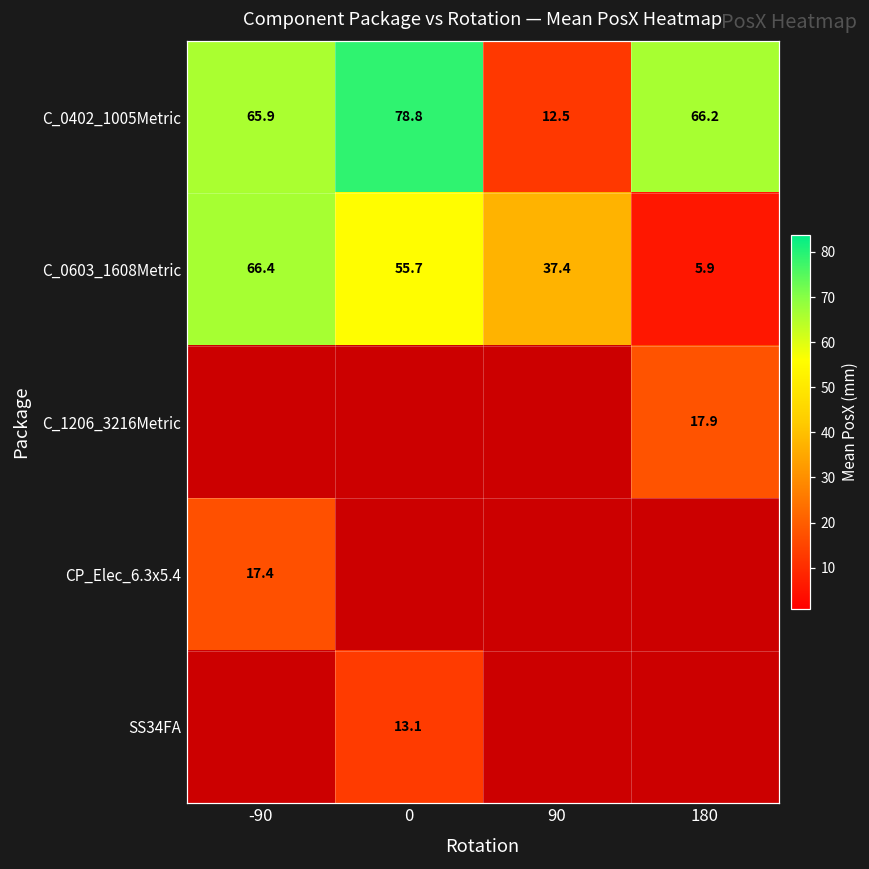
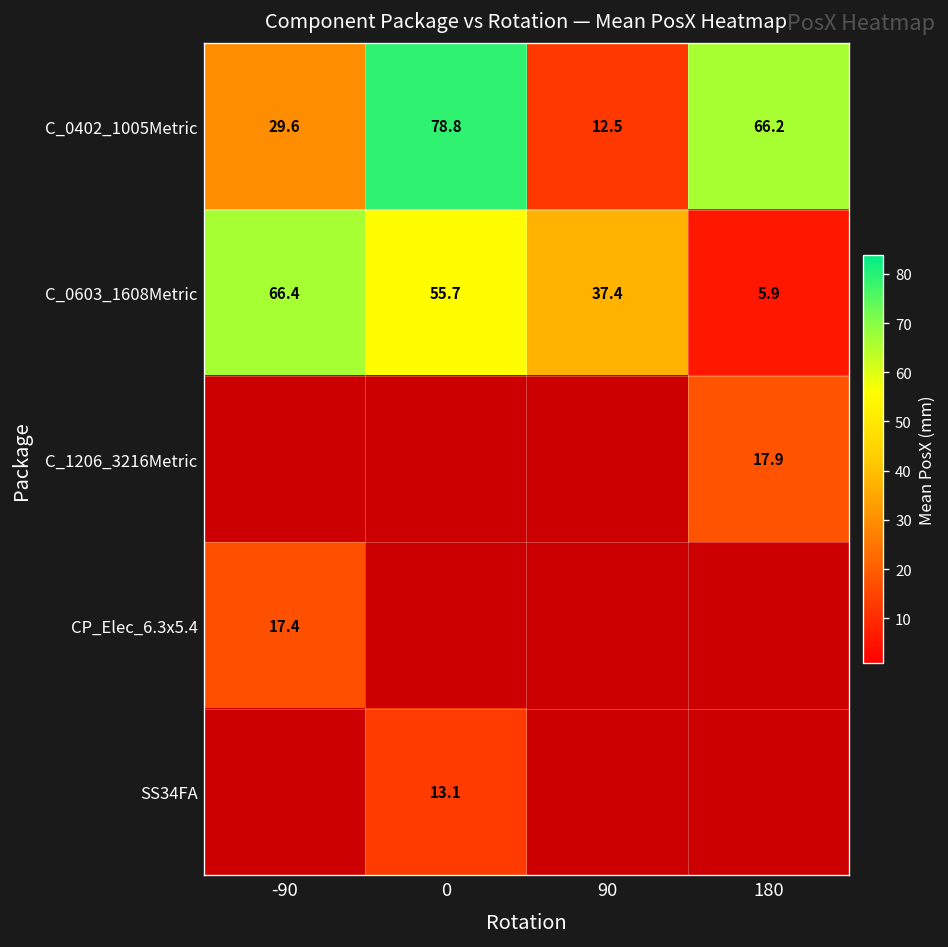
  {
    "C_0402_1005Metric": {
-     "-90": 65.9,
+     "-90": 29.6,
      "0": 78.8,
      "90": 12.5,
      "180": 66.2
    },
    "C_0603_1608Metric": {
      "-90": 66.4,
      "0": 55.7,
      "90": 37.4,
      "180": 5.9
    },
    "C_1206_3216Metric": {
      "180": 17.9
    },
    "CP_Elec_6.3x5.4": {
      "-90": 17.4
    },
    "SS34FA": {
      "0": 13.1
    }
  }
